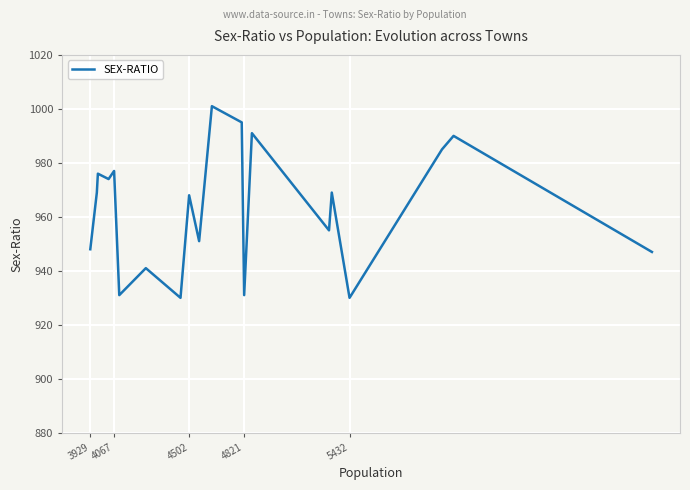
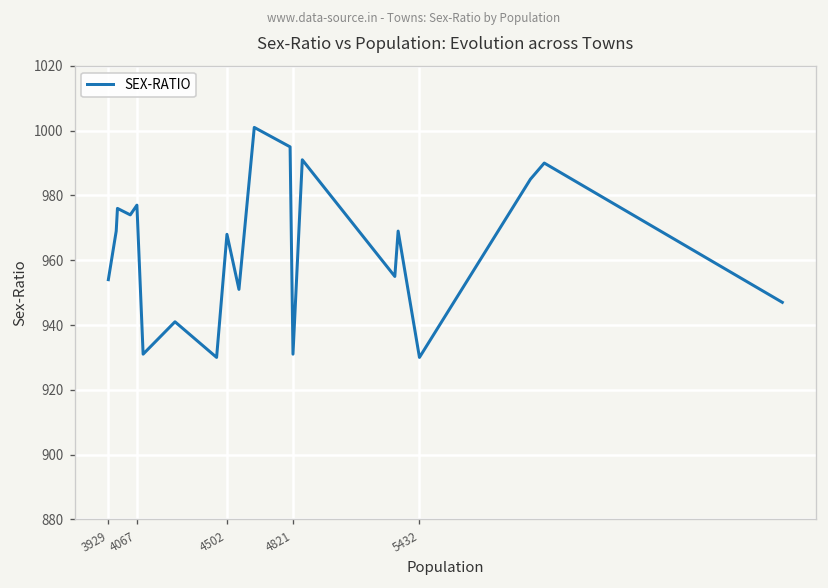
  {
-   "3929": 948,
+   "3929": 954,
    "4067": 977,
    "4502": 968,
    "4821": 931,
    "5432": 930
  }
